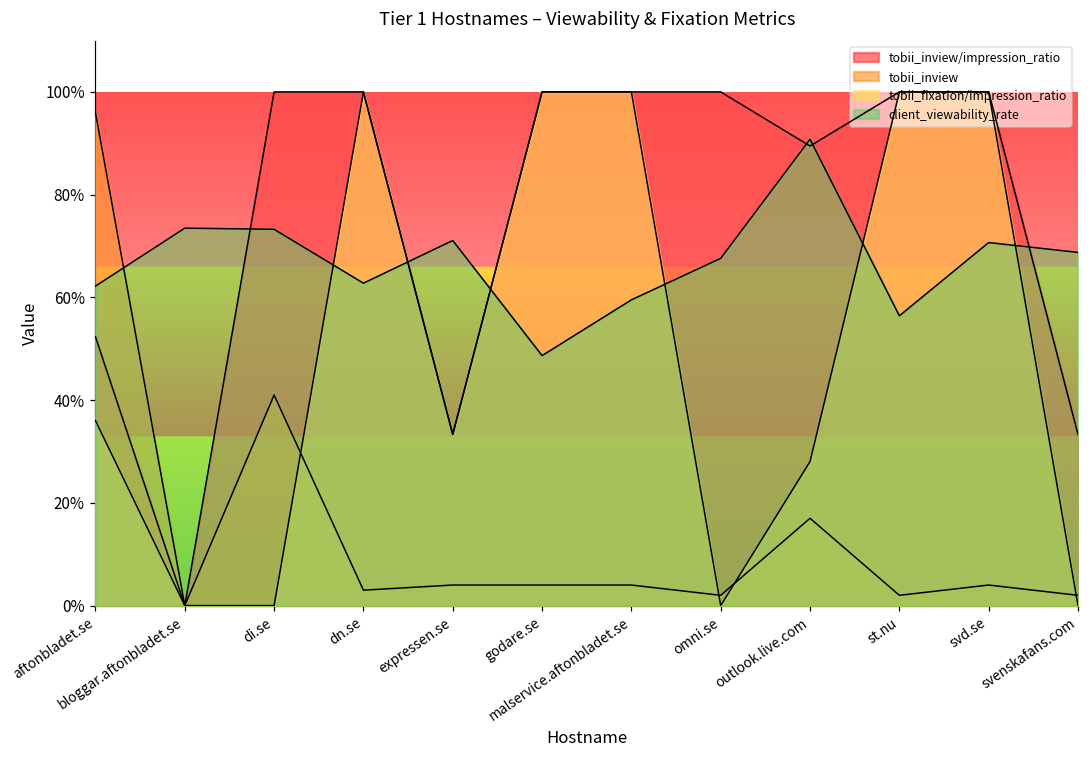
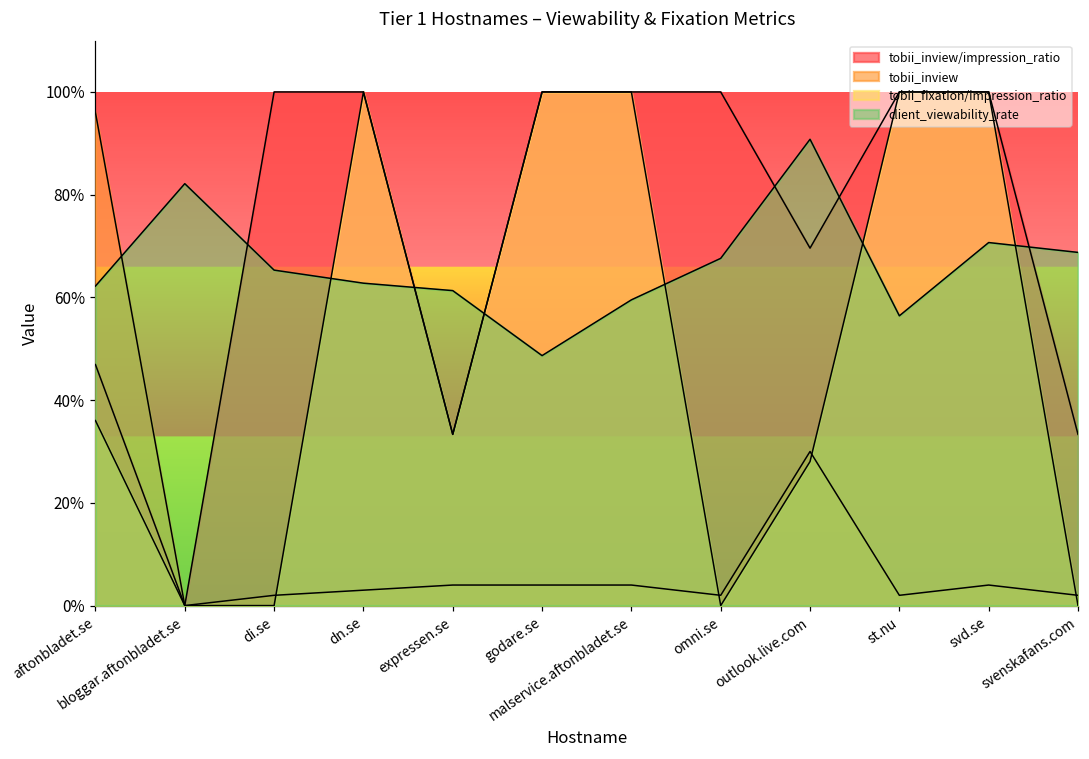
  {
    "tobii_inview/impression_ratio": {
-     "aftonbladet.se": "52%",
+     "aftonbladet.se": "47%",
      "di.se": "100%",
      "omni.se": "100%",
-     "outlook.live.com": "89%",
+     "outlook.live.com": "70%",
      "svenskafans.com": "33%"
    },
    "tobii_inview": {
      "aftonbladet.se": "96%",
-     "di.se": "41%",
+     "di.se": "2%",
      "dn.se": "3%",
      "expressen.se": "4%",
      "godare.se": "4%",
      "malservice.aftonbladet.se": "4%",
      "omni.se": "2%",
-     "outlook.live.com": "17%",
+     "outlook.live.com": "30%",
      "st.nu": "2%",
      "svd.se": "4%",
      "svenskafans.com": "2%"
    },
    "tobii_fixation/impression_ratio": {
      "aftonbladet.se": "36%",
      "di.se": "0%",
      "omni.se": "0%",
      "outlook.live.com": "28%",
      "svenskafans.com": "0%"
    },
    "client_viewability_rate": {
      "aftonbladet.se": "62%",
-     "bloggar.aftonbladet.se": "73%",
-     "di.se": "73%",
+     "bloggar.aftonbladet.se": "82%",
+     "di.se": "65%",
      "dn.se": "63%",
-     "expressen.se": "71%",
+     "expressen.se": "61%",
      "godare.se": "49%",
      "malservice.aftonbladet.se": "60%",
      "omni.se": "68%",
      "outlook.live.com": "91%",
      "st.nu": "56%",
      "svd.se": "71%",
      "svenskafans.com": "69%"
    }
  }
